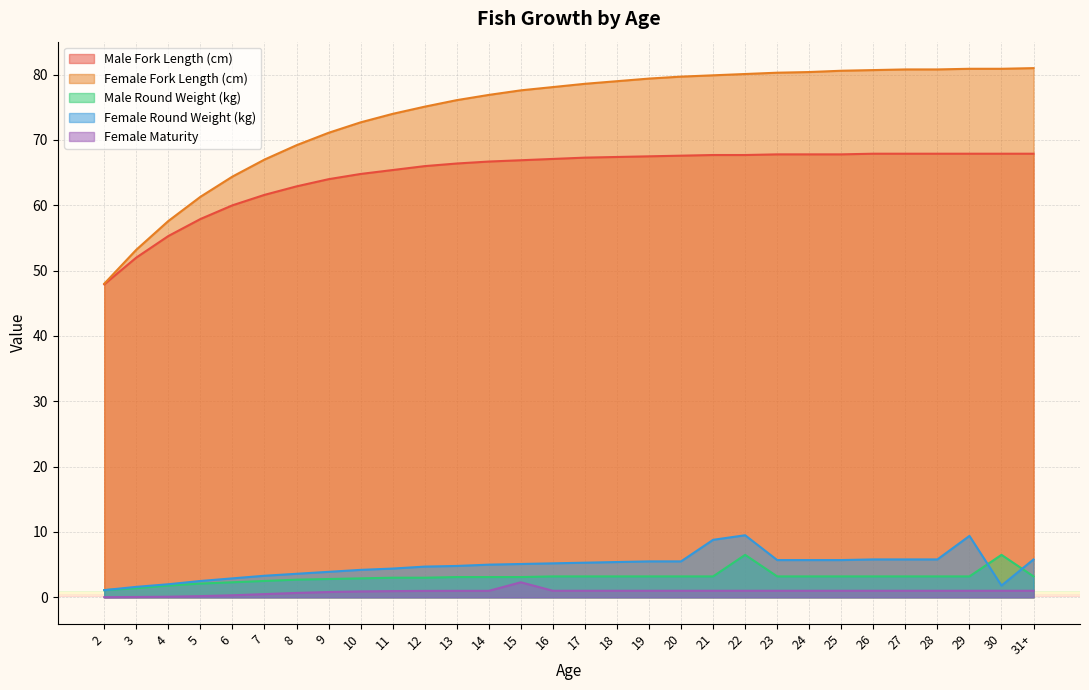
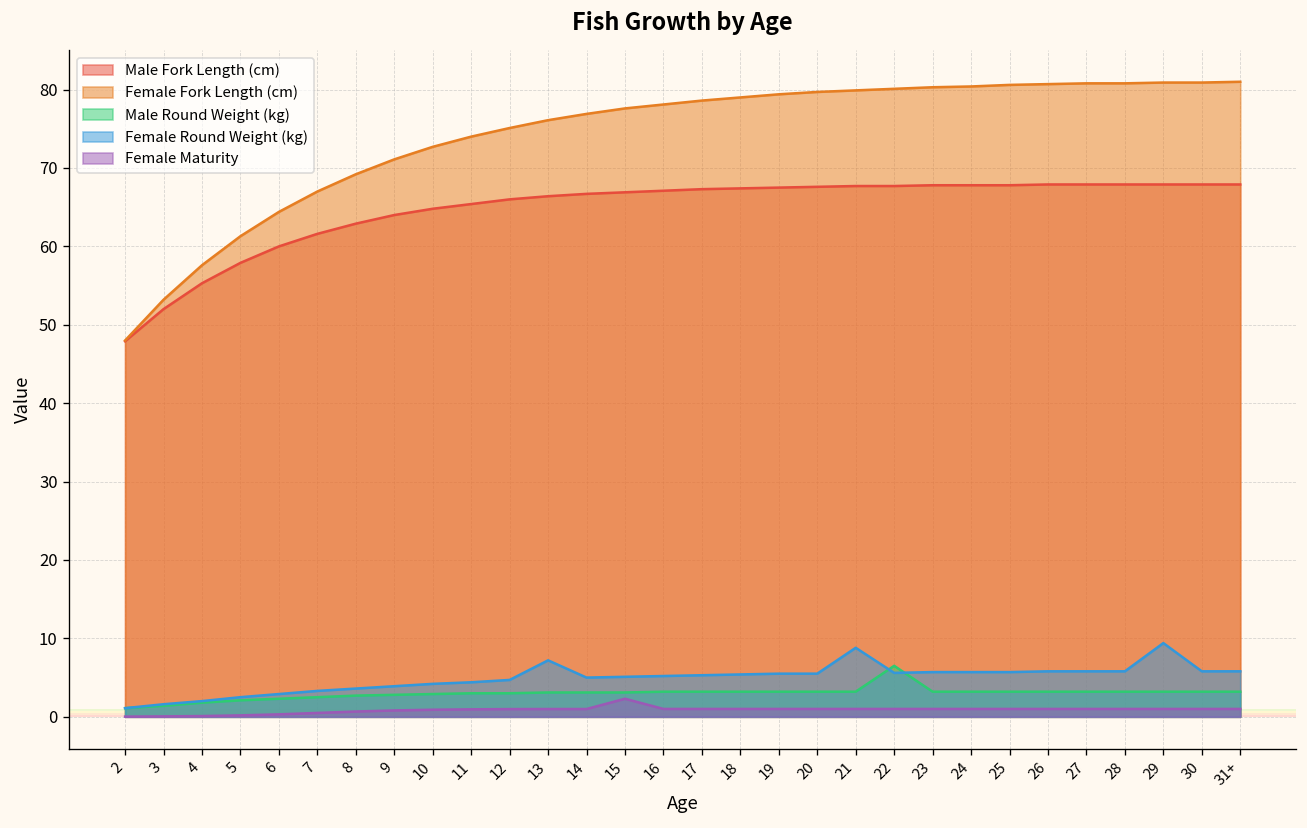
  {
    "Male Round Weight (kg)": {
      "5": 2,
      "6": 2,
      "7": 3,
      "8": 3,
      "9": 3,
      "10": 3,
      "11": 3,
      "12": 3,
      "13": 3,
      "14": 3,
      "15": 3,
      "16": 3,
      "17": 3,
      "18": 3,
      "19": 3,
      "20": 3,
      "21": 3,
      "22": 7,
      "23": 3,
      "24": 3,
      "25": 3,
      "26": 3,
      "27": 3,
      "28": 3,
      "29": 3,
-     "30": 7,
+     "30": 3,
      "31+": 3
    },
    "Female Round Weight (kg)": {
      "5": 3,
      "6": 3,
      "7": 3,
      "8": 4,
      "9": 4,
      "10": 4,
      "11": 4,
      "12": 5,
-     "13": 5,
+     "13": 7,
      "14": 5,
      "15": 5,
      "16": 5,
      "17": 5,
      "18": 5,
      "19": 6,
      "20": 6,
      "21": 9,
-     "22": 10,
+     "22": 6,
      "23": 6,
      "24": 6,
      "25": 6,
      "26": 6,
      "27": 6,
      "28": 6,
      "29": 9,
-     "30": 2,
+     "30": 6,
      "31+": 6
    },
    "Female Maturity": {
      "2": 0,
      "3": 0,
      "4": 0,
      "5": 0,
      "6": 0,
      "7": 0,
      "8": 1,
      "9": 1,
      "10": 1,
      "11": 1,
      "12": 1,
      "13": 1,
      "14": 1,
      "15": 2,
      "16": 1,
      "17": 1,
      "18": 1,
      "19": 1,
      "20": 1,
      "21": 1,
      "22": 1,
      "23": 1,
      "24": 1,
      "25": 1,
      "26": 1,
      "27": 1,
      "28": 1,
      "29": 1,
      "30": 1,
      "31+": 1
    }
  }
